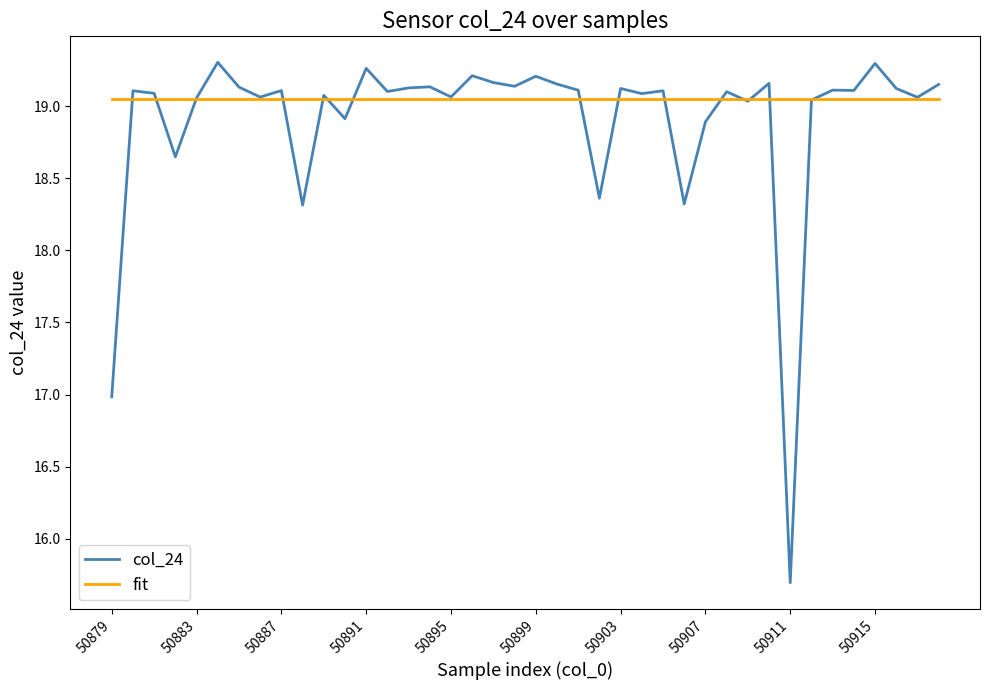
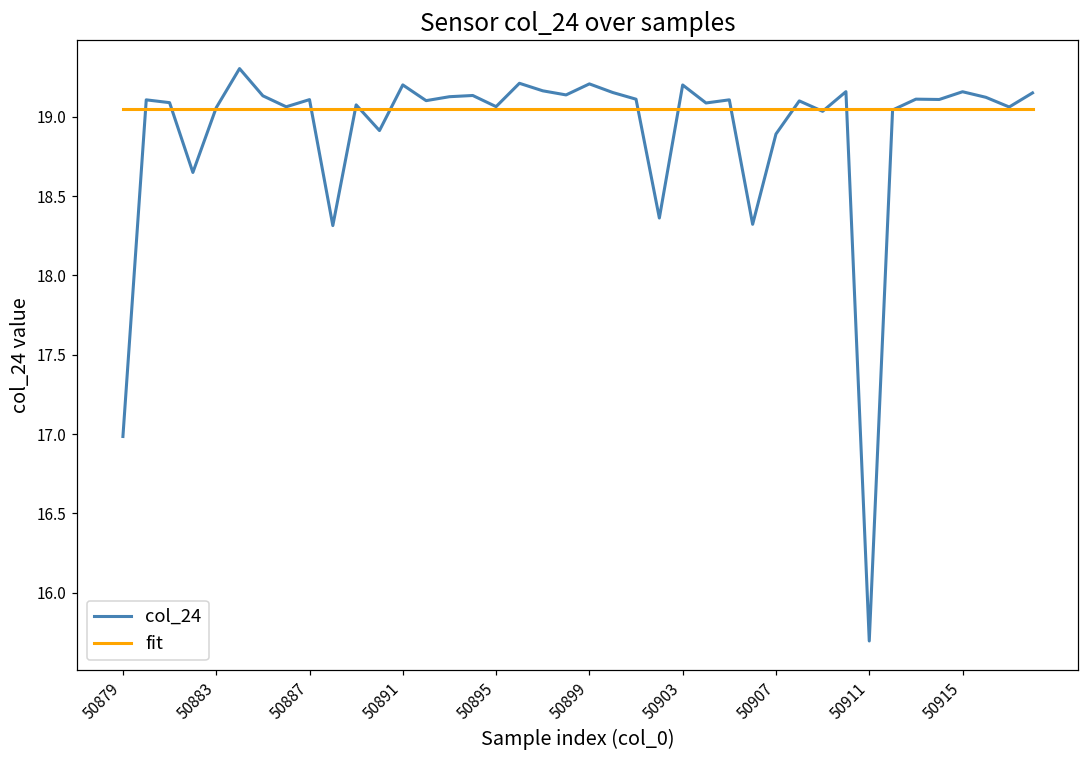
  {
    "col_24": {
      "50879": 16.98,
      "50887": 19.11,
-     "50891": 19.26,
+     "50891": 19.20,
      "50899": 19.21,
-     "50903": 19.12,
+     "50903": 19.20,
      "50907": 18.89,
      "50911": 15.70,
-     "50915": 19.30
+     "50915": 19.16
    },
    "fit": {
      "50879": 19.05,
      "50887": 19.05,
      "50891": 19.05,
      "50899": 19.05,
      "50903": 19.05,
      "50907": 19.05,
      "50911": 19.05,
      "50915": 19.05
    }
  }
